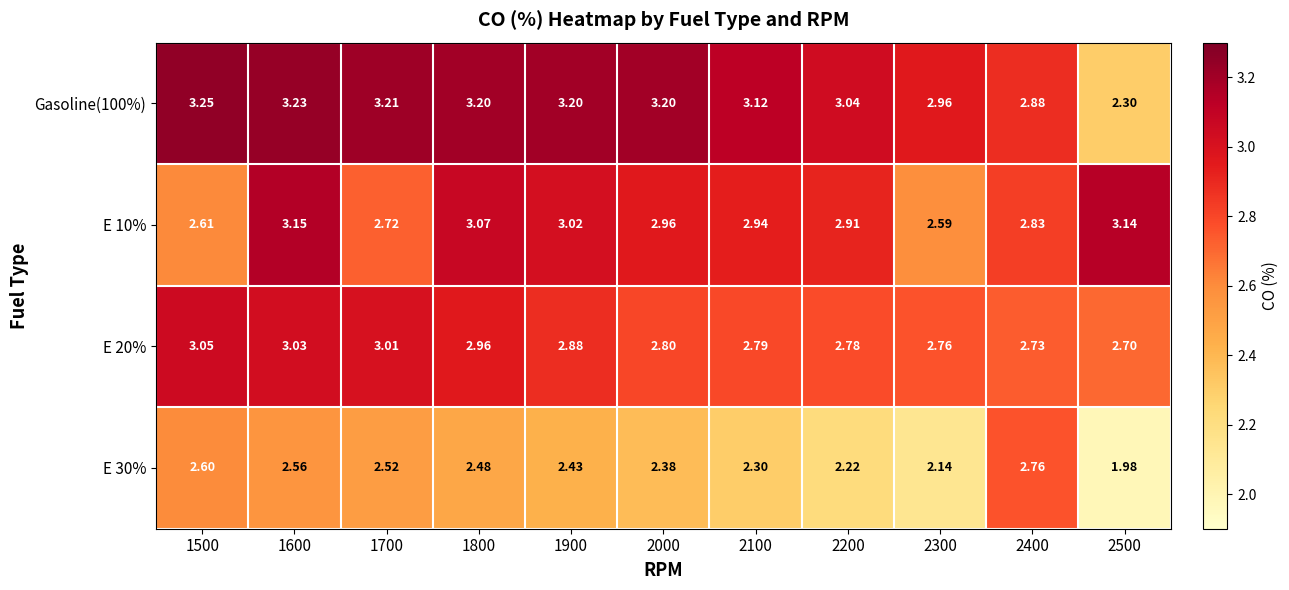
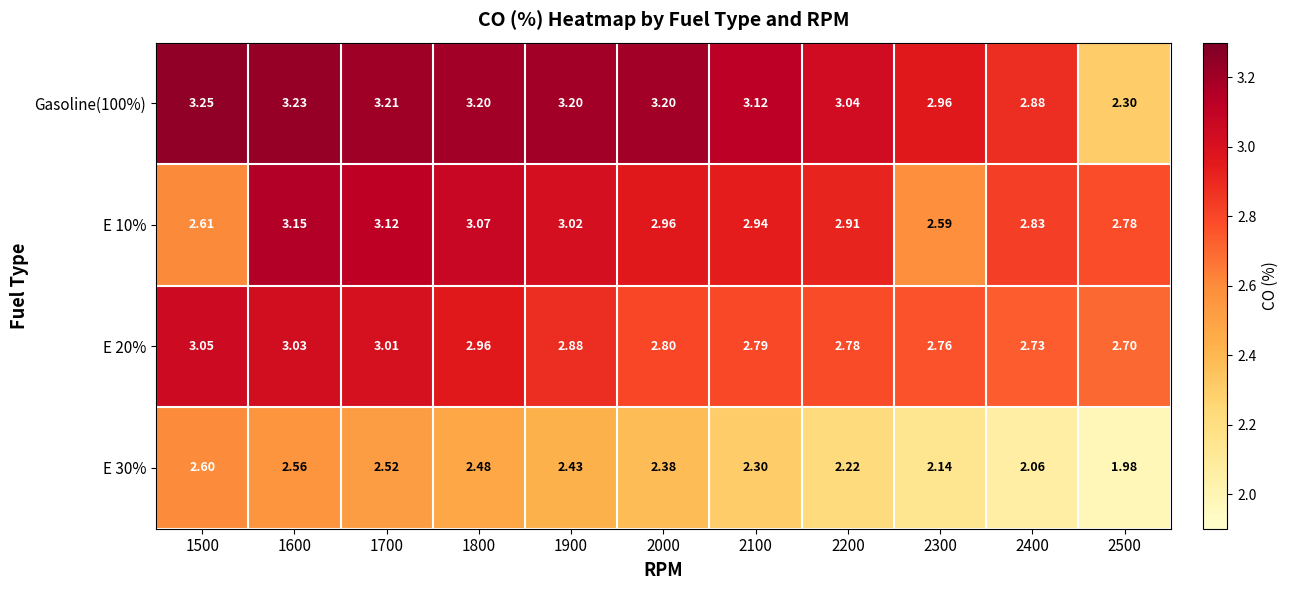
  {
    "Gasoline(100%)": {
      "1500": 3.25,
      "1600": 3.23,
      "1700": 3.21,
      "1800": 3.20,
      "1900": 3.20,
      "2000": 3.20,
      "2100": 3.12,
      "2200": 3.04,
      "2300": 2.96,
      "2400": 2.88,
      "2500": 2.30
    },
    "E 10%": {
      "1500": 2.61,
      "1600": 3.15,
-     "1700": 2.72,
+     "1700": 3.12,
      "1800": 3.07,
      "1900": 3.02,
      "2000": 2.96,
      "2100": 2.94,
      "2200": 2.91,
      "2300": 2.59,
      "2400": 2.83,
-     "2500": 3.14
+     "2500": 2.78
    },
    "E 20%": {
      "1500": 3.05,
      "1600": 3.03,
      "1700": 3.01,
      "1800": 2.96,
      "1900": 2.88,
      "2000": 2.80,
      "2100": 2.79,
      "2200": 2.78,
      "2300": 2.76,
      "2400": 2.73,
      "2500": 2.70
    },
    "E 30%": {
      "1500": 2.60,
      "1600": 2.56,
      "1700": 2.52,
      "1800": 2.48,
      "1900": 2.43,
      "2000": 2.38,
      "2100": 2.30,
      "2200": 2.22,
      "2300": 2.14,
-     "2400": 2.76,
+     "2400": 2.06,
      "2500": 1.98
    }
  }
